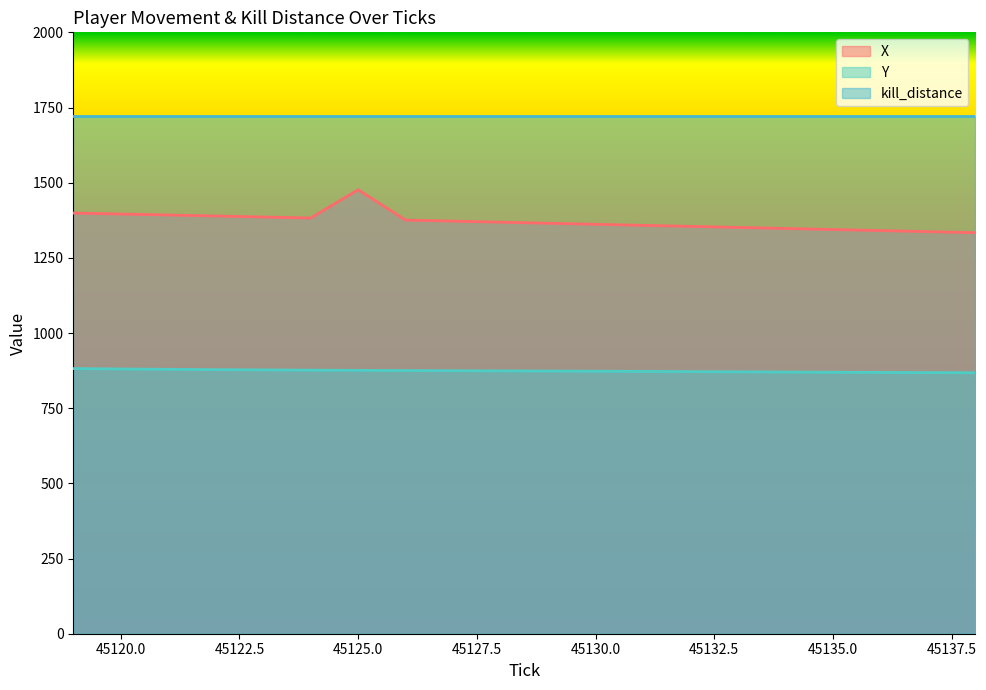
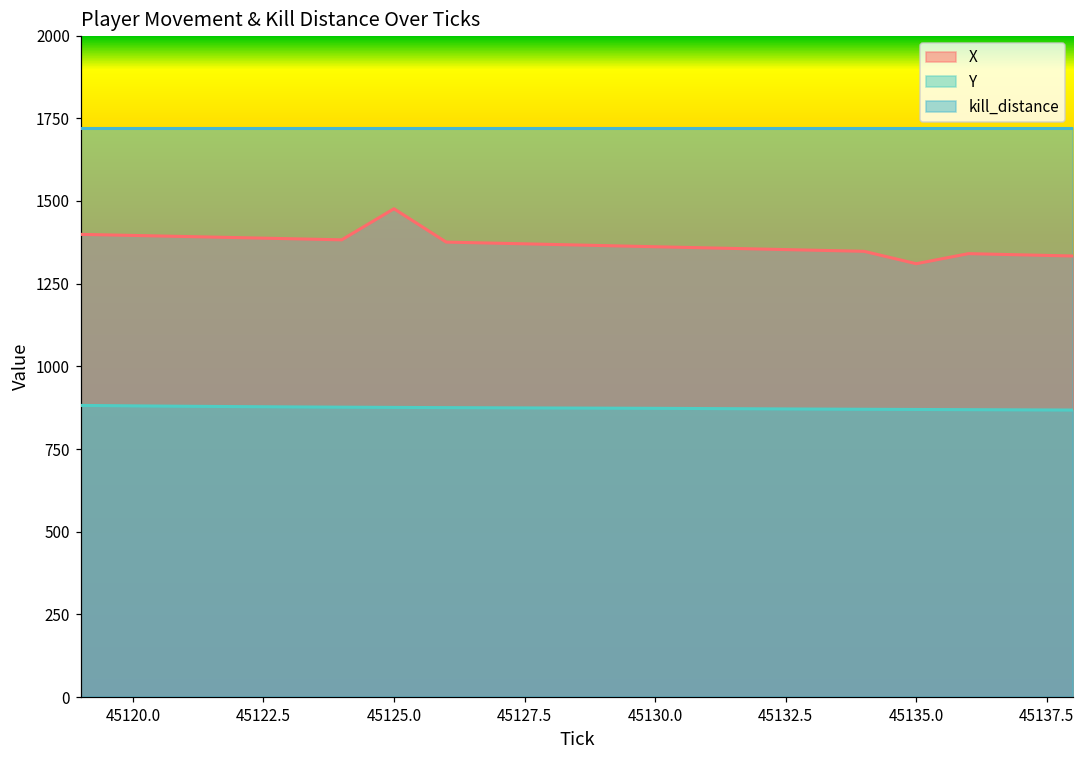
  {
    "X": {
      "45120.0": 1400,
      "45125.0": 1480,
      "45130.0": 1360,
-     "45135.0": 1340
+     "45135.0": 1310
    }
  }
